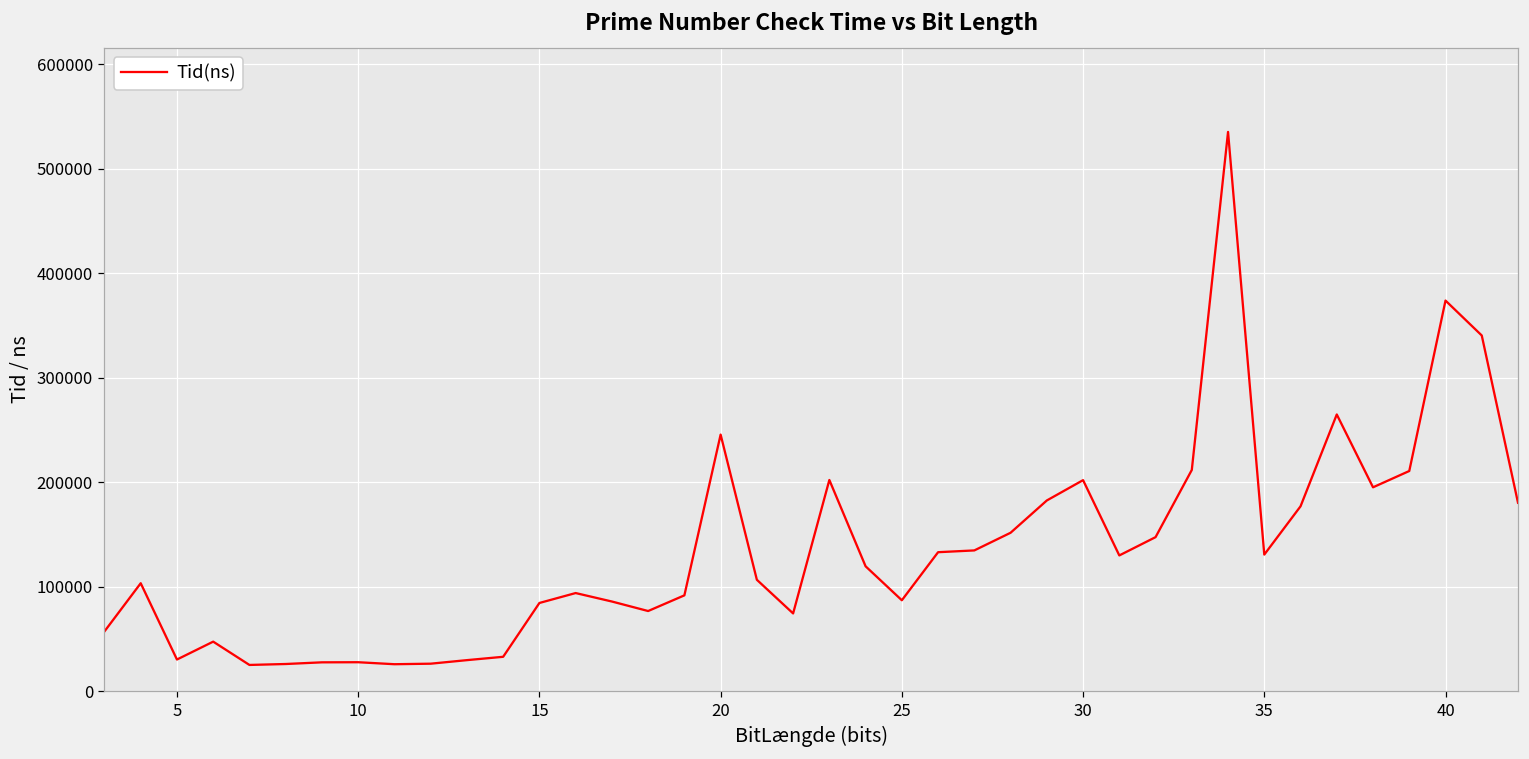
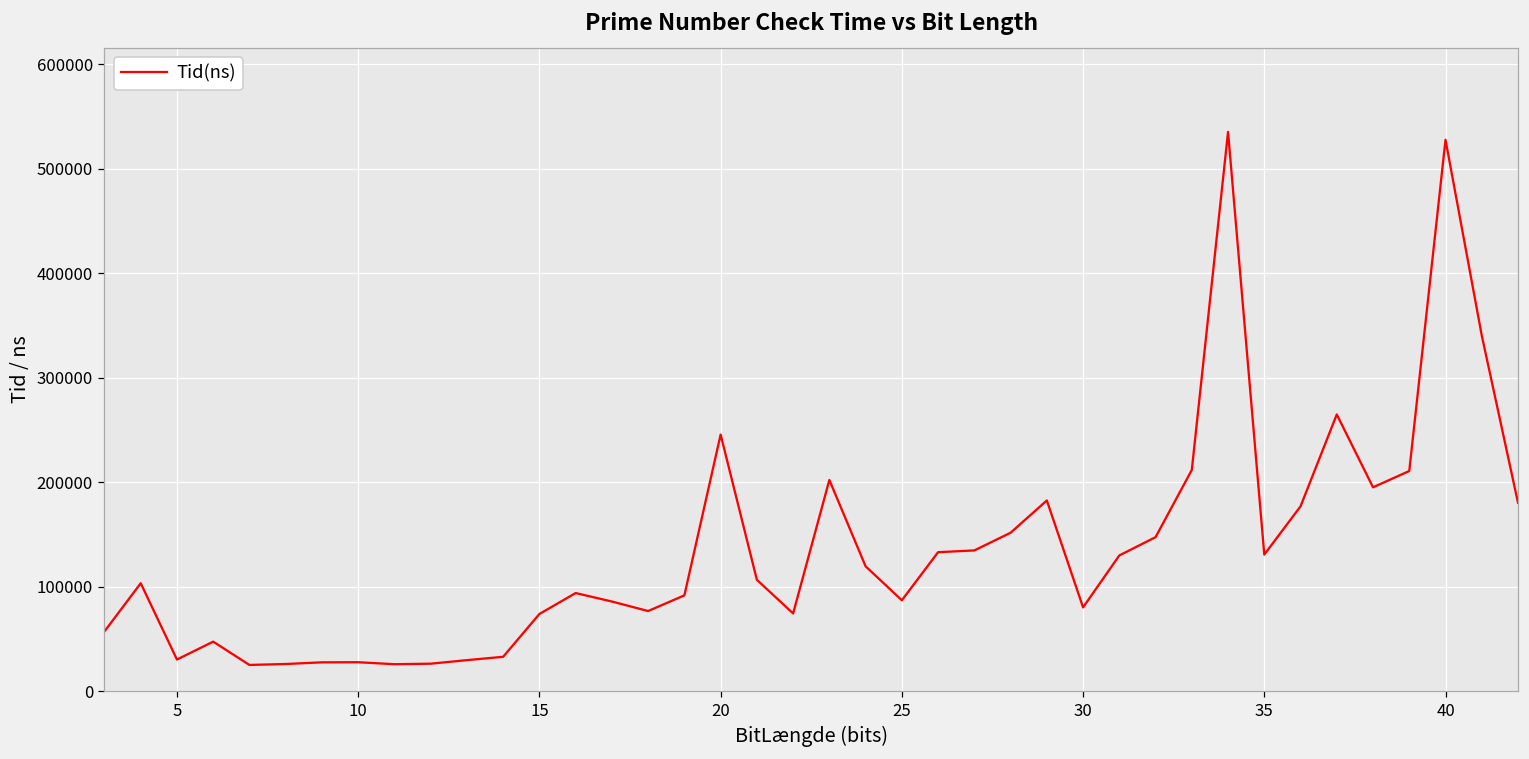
  {
    "5": 30000,
    "10": 30000,
-   "15": 80000,
+   "15": 70000,
    "20": 250000,
    "25": 90000,
-   "30": 200000,
+   "30": 80000,
    "35": 130000,
-   "40": 370000
+   "40": 530000
  }
